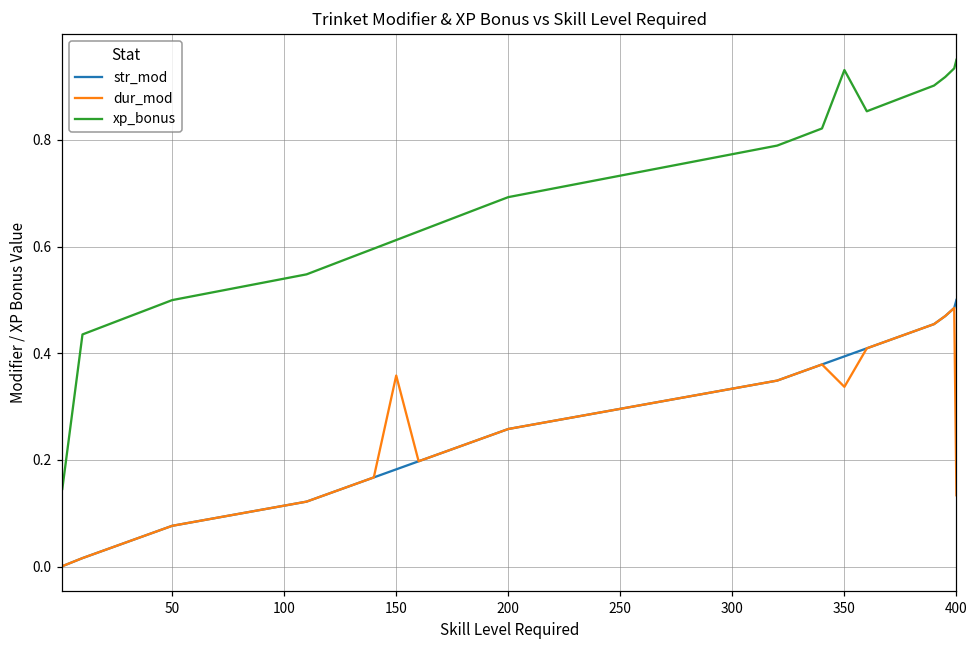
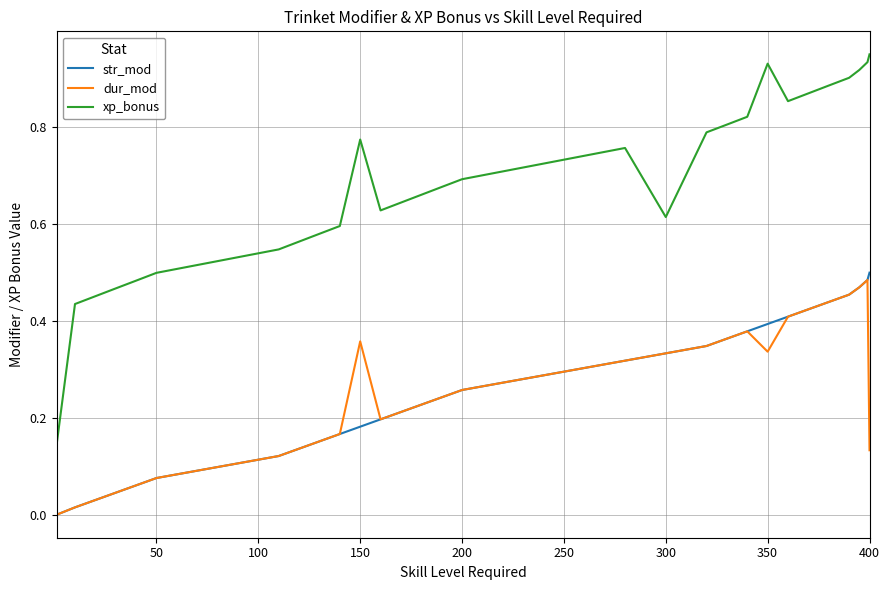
  {
    "str_mod": {
      "150": 0.18,
      "350": 0.39,
      "400": 0.50
    },
    "dur_mod": {
      "150": 0.36,
      "350": 0.34,
      "400": 0.13
    },
    "xp_bonus": {
      "50": 0.50,
-     "150": 0.61,
+     "150": 0.77,
      "200": 0.69,
-     "300": 0.77,
+     "300": 0.61,
      "350": 0.93,
      "400": 0.95
    }
  }
